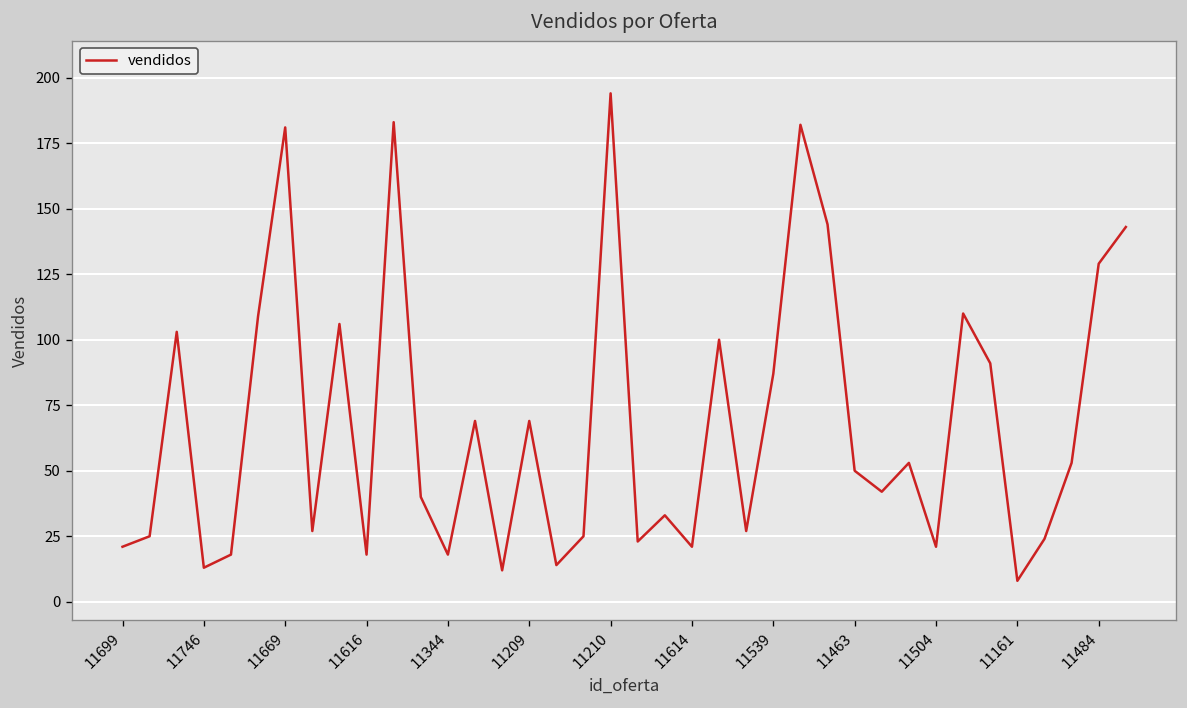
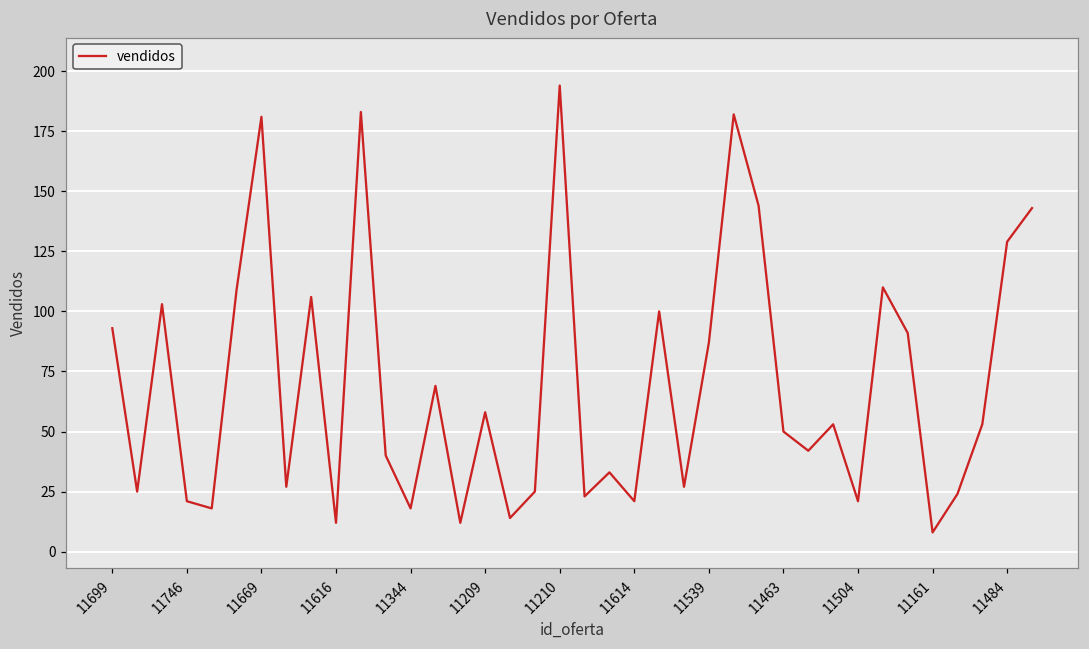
  {
-   "11699": 21,
-   "11746": 13,
+   "11699": 93,
+   "11746": 21,
    "11669": 181,
-   "11616": 18,
+   "11616": 12,
    "11344": 18,
-   "11209": 69,
+   "11209": 58,
    "11210": 194,
    "11614": 21,
    "11539": 87,
    "11463": 50,
    "11504": 21,
    "11161": 8,
    "11484": 129
  }
